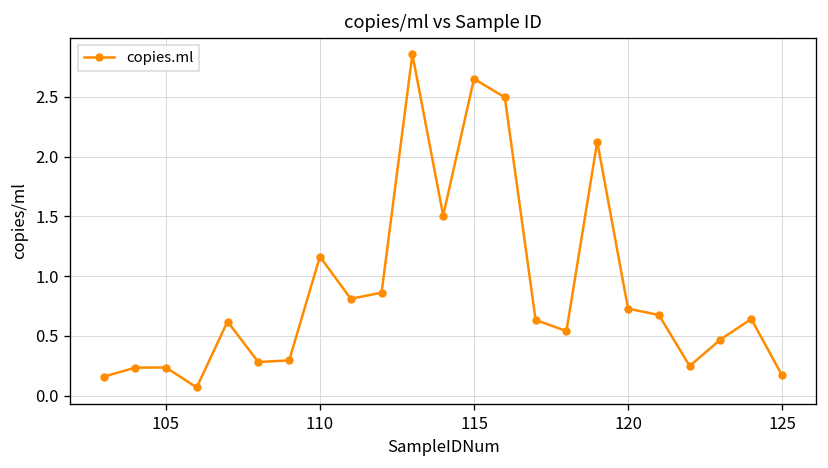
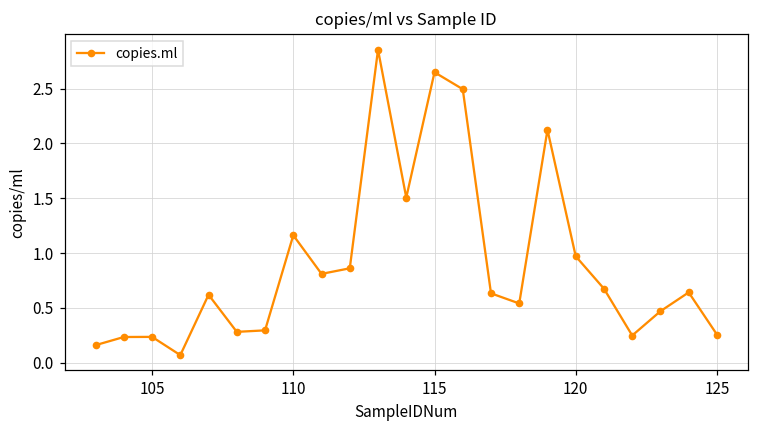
  {
    "105": 0.2,
    "110": 1.2,
    "115": 2.6,
-   "120": 0.7,
-   "125": 0.2
+   "120": 1.0,
+   "125": 0.3
  }
